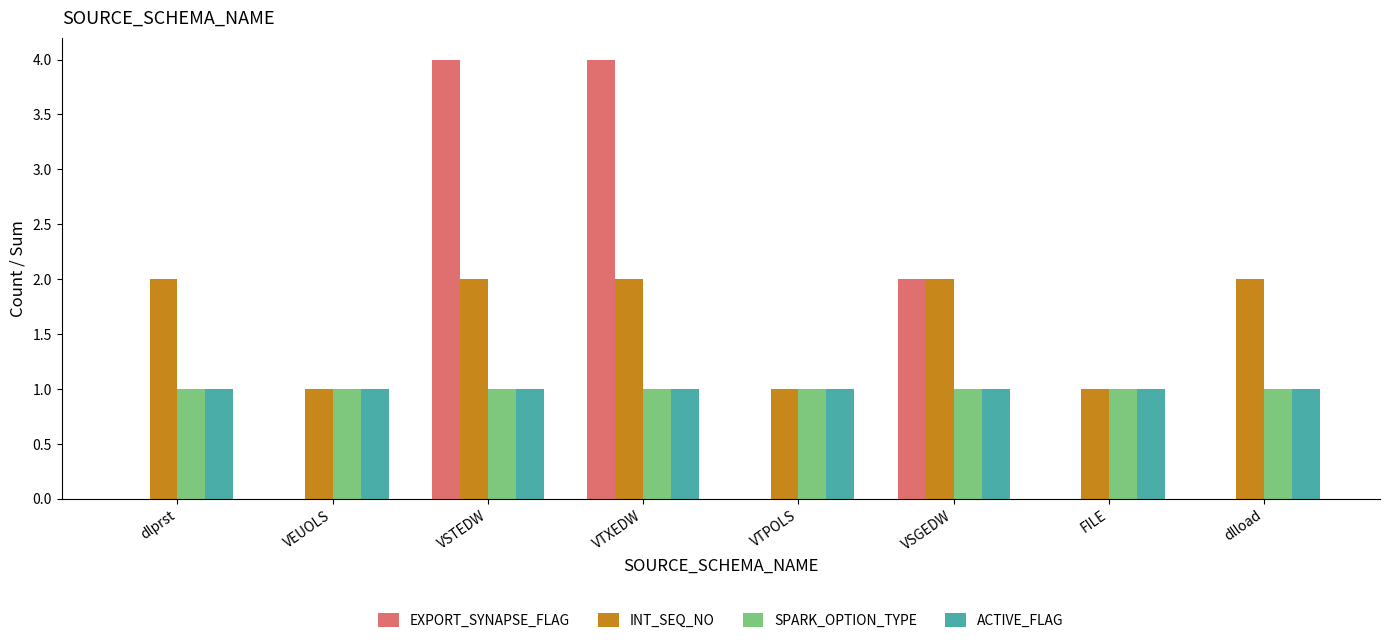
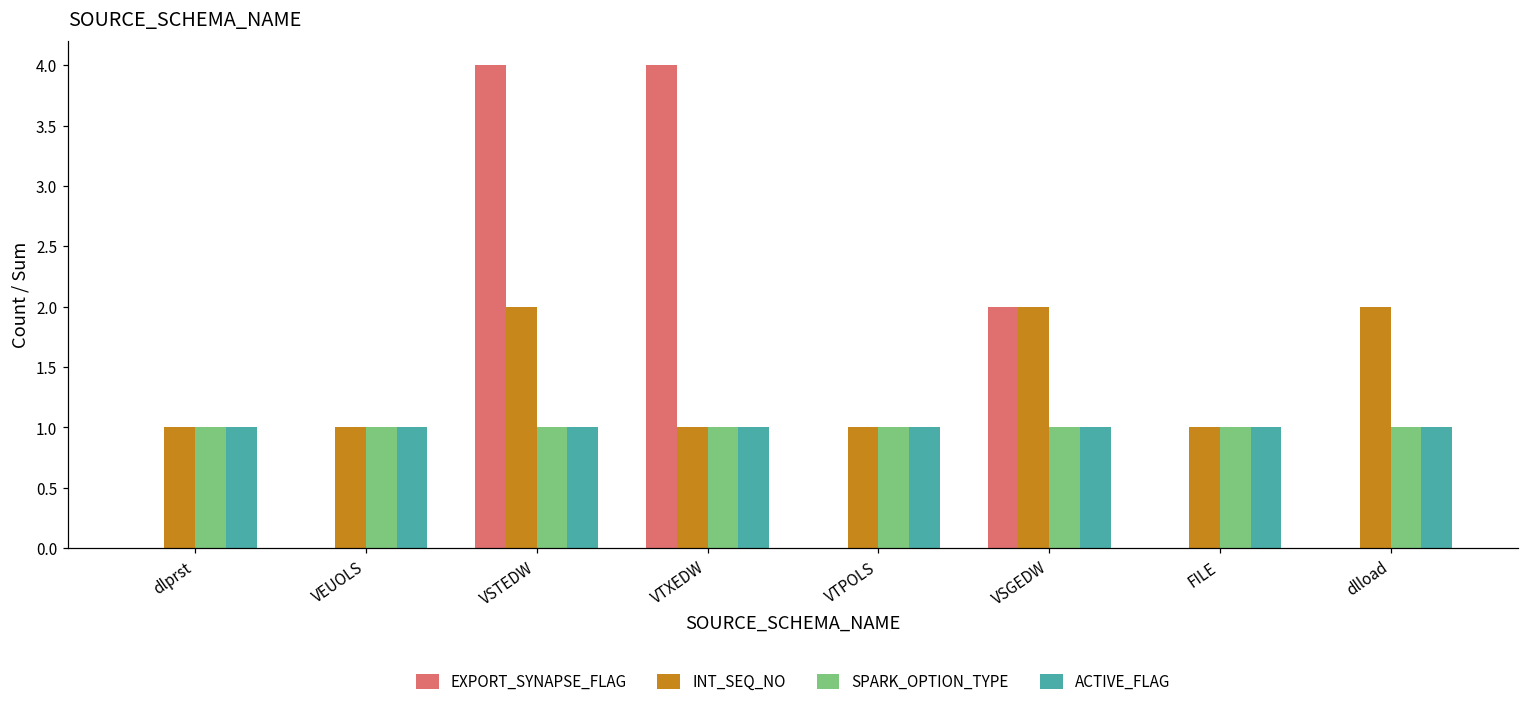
  {
    "EXPORT_SYNAPSE_FLAG": {
      "dlprst": 0,
      "VEUOLS": 0,
      "VSTEDW": 4,
      "VTXEDW": 4,
      "VTPOLS": 0,
      "VSGEDW": 2,
      "FILE": 0,
      "dlload": 0
    },
    "INT_SEQ_NO": {
-     "dlprst": 2,
+     "dlprst": 1,
      "VEUOLS": 1,
      "VSTEDW": 2,
-     "VTXEDW": 2,
+     "VTXEDW": 1,
      "VTPOLS": 1,
      "VSGEDW": 2,
      "FILE": 1,
      "dlload": 2
    },
    "SPARK_OPTION_TYPE": {
      "dlprst": 1,
      "VEUOLS": 1,
      "VSTEDW": 1,
      "VTXEDW": 1,
      "VTPOLS": 1,
      "VSGEDW": 1,
      "FILE": 1,
      "dlload": 1
    },
    "ACTIVE_FLAG": {
      "dlprst": 1,
      "VEUOLS": 1,
      "VSTEDW": 1,
      "VTXEDW": 1,
      "VTPOLS": 1,
      "VSGEDW": 1,
      "FILE": 1,
      "dlload": 1
    }
  }
